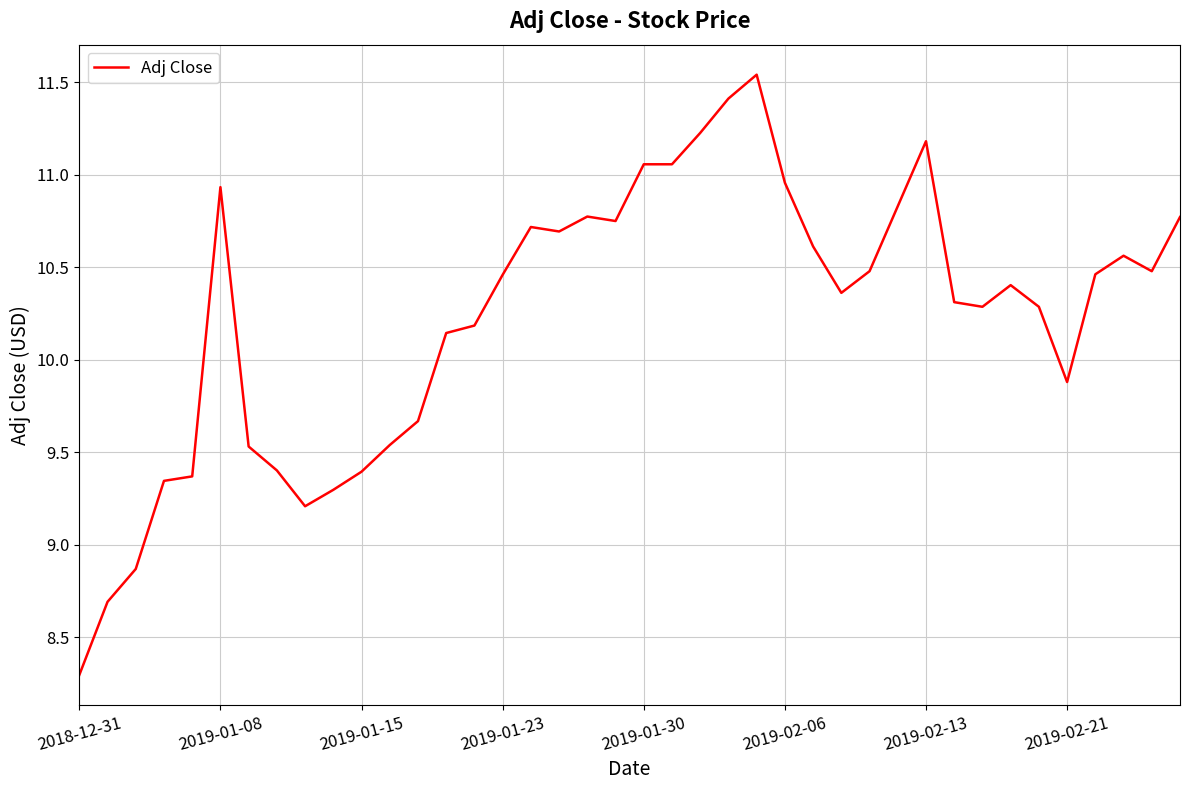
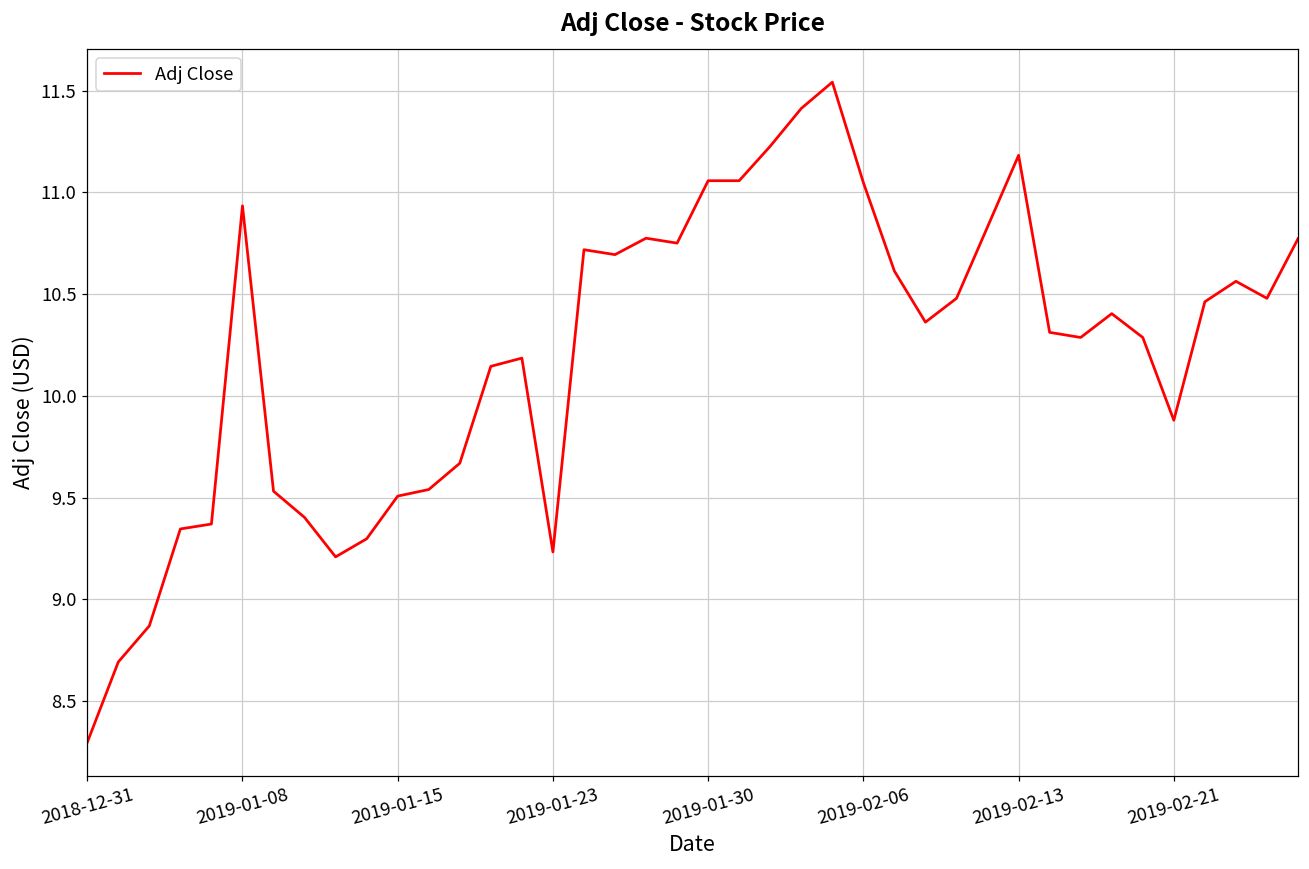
  {
    "2018-12-31": 8.30,
    "2019-01-08": 10.93,
-   "2019-01-15": 9.40,
-   "2019-01-23": 10.46,
+   "2019-01-15": 9.51,
+   "2019-01-23": 9.23,
    "2019-01-30": 11.06,
-   "2019-02-06": 10.96,
+   "2019-02-06": 11.05,
    "2019-02-13": 11.18,
    "2019-02-21": 9.88
  }
